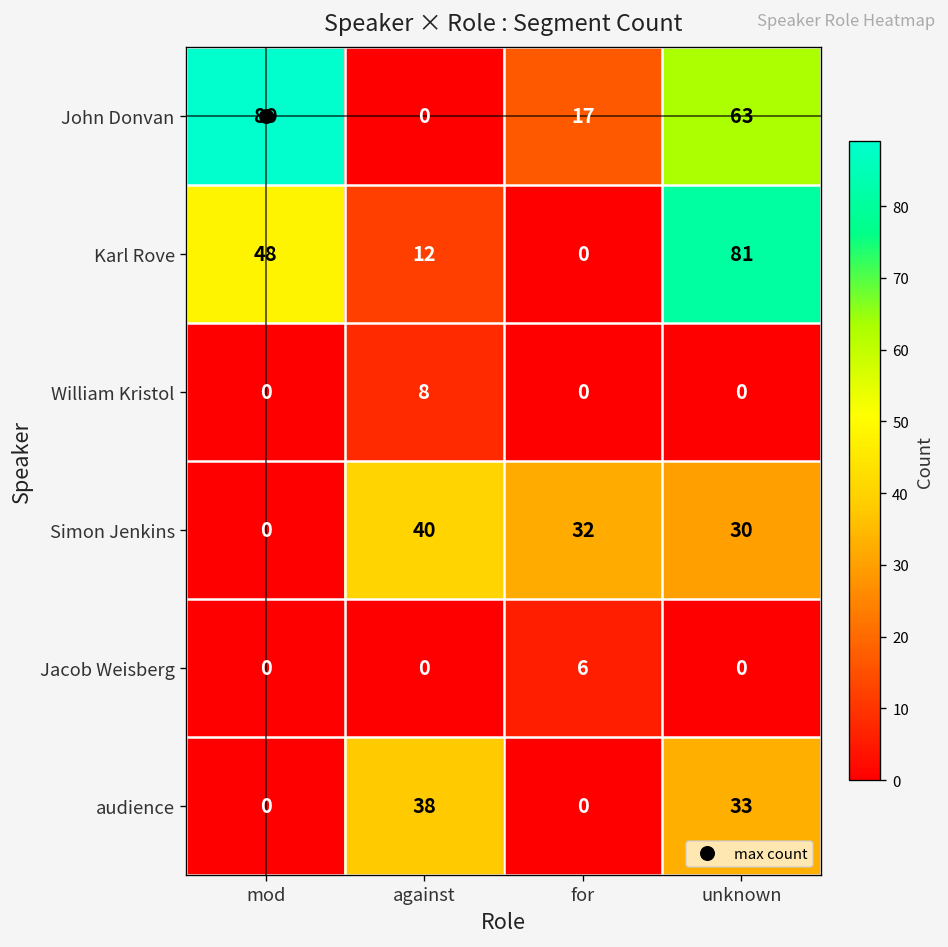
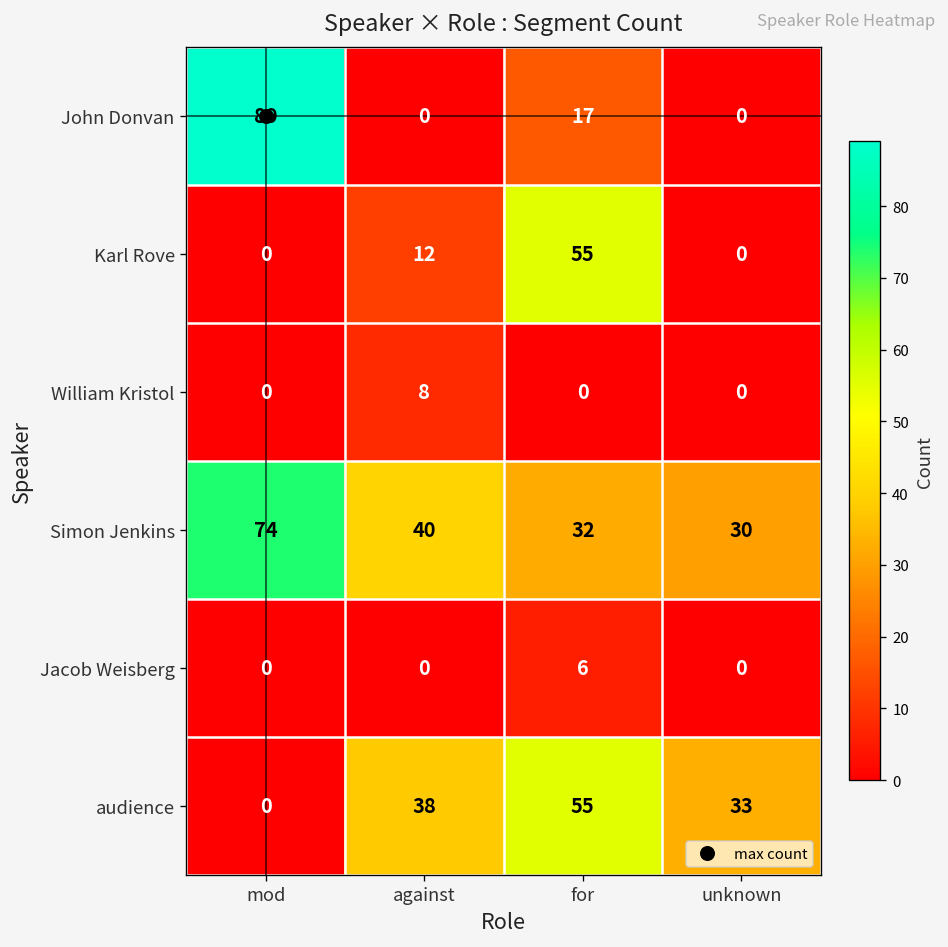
  {
    "John Donvan": {
      "against": 0,
      "for": 17,
-     "unknown": 63
+     "unknown": 0
    },
    "Karl Rove": {
-     "mod": 48,
+     "mod": 0,
      "against": 12,
-     "for": 0,
-     "unknown": 81
+     "for": 55,
+     "unknown": 0
    },
    "William Kristol": {
      "mod": 0,
      "against": 8,
      "for": 0,
      "unknown": 0
    },
    "Simon Jenkins": {
-     "mod": 0,
+     "mod": 74,
      "against": 40,
      "for": 32,
      "unknown": 30
    },
    "Jacob Weisberg": {
      "mod": 0,
      "against": 0,
      "for": 6,
      "unknown": 0
    },
    "audience": {
      "mod": 0,
      "against": 38,
-     "for": 0,
+     "for": 55,
      "unknown": 33
    }
  }
